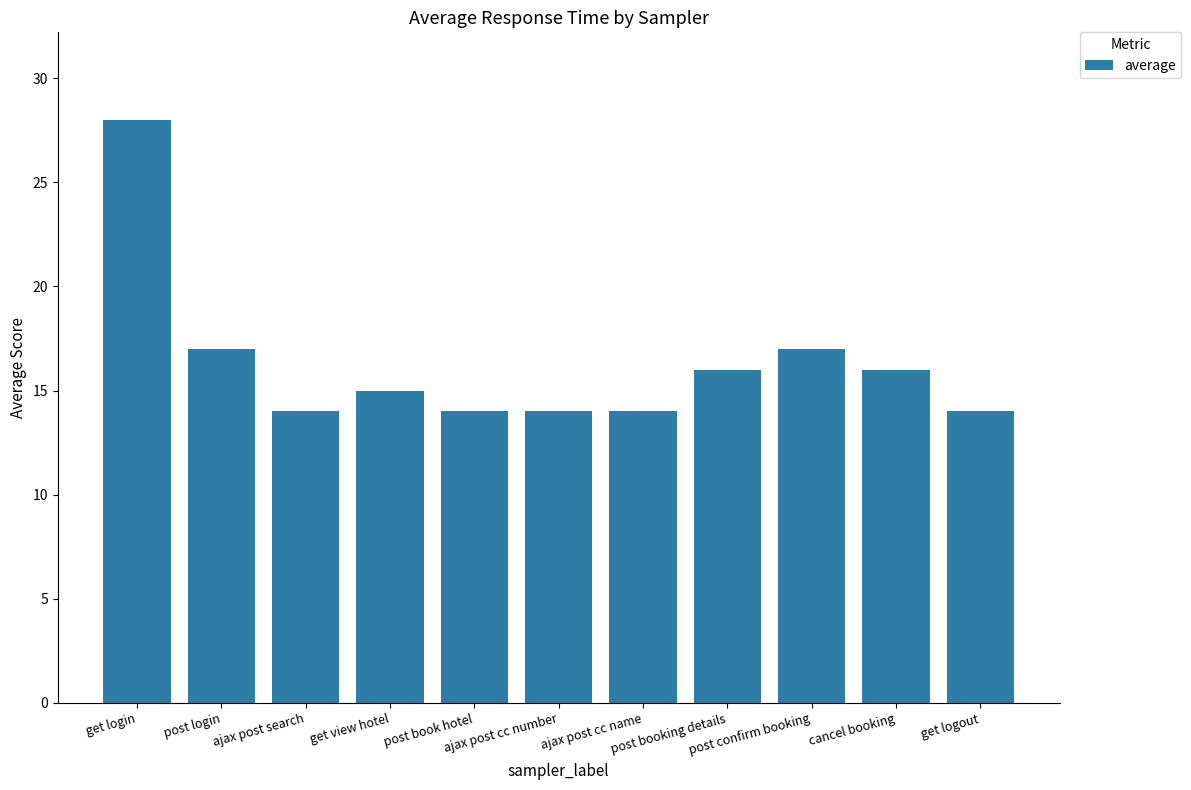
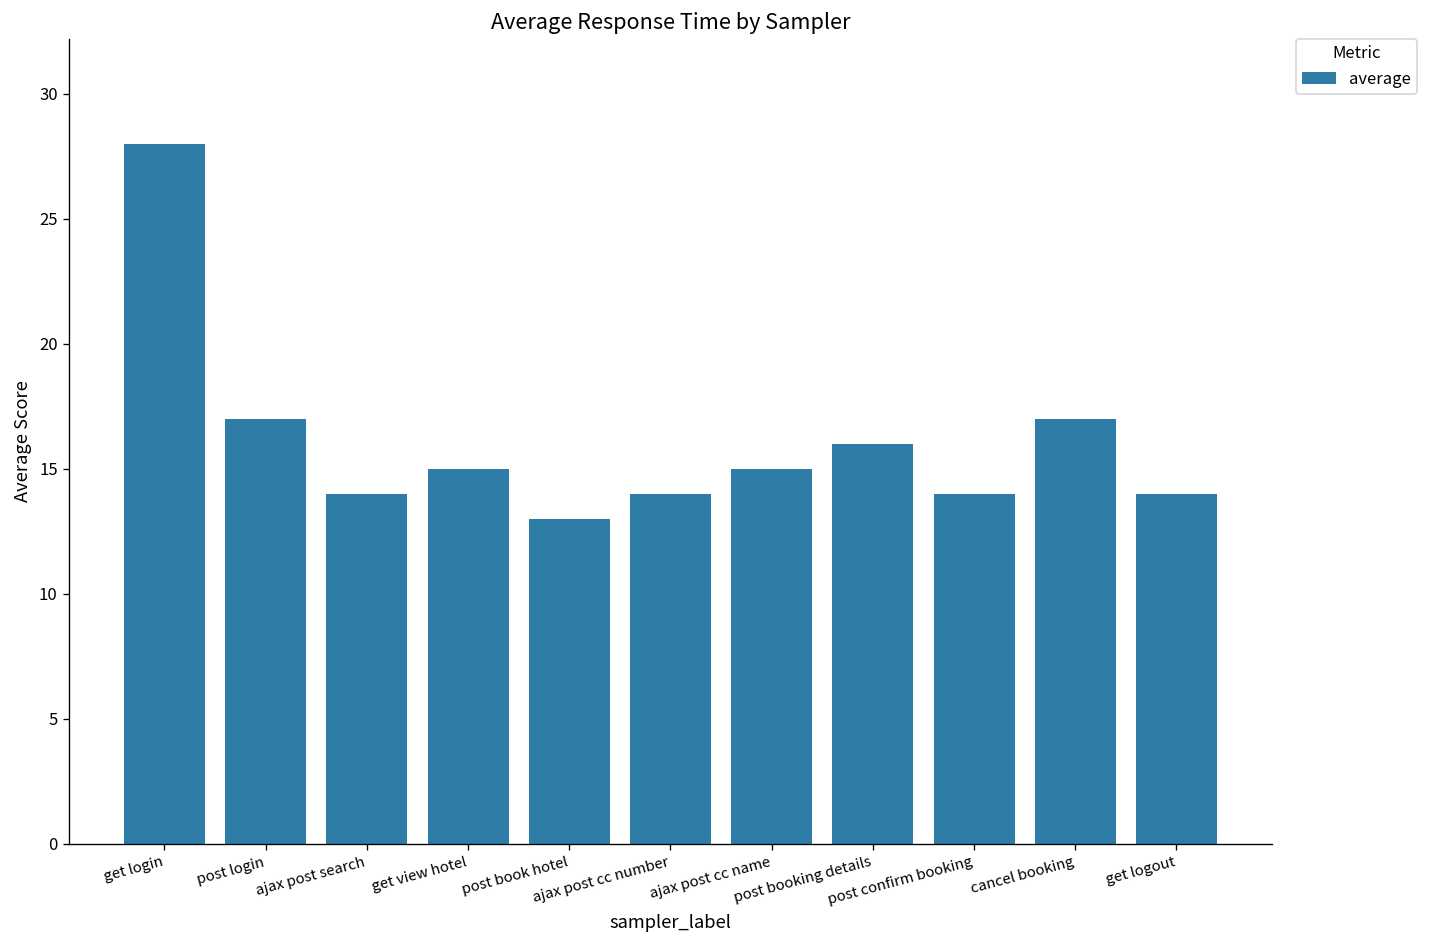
  {
    "get login": 28,
    "post login": 17,
    "ajax post search": 14,
    "get view hotel": 15,
-   "post book hotel": 14,
+   "post book hotel": 13,
    "ajax post cc number": 14,
-   "ajax post cc name": 14,
+   "ajax post cc name": 15,
    "post booking details": 16,
-   "post confirm booking": 17,
-   "cancel booking": 16,
+   "post confirm booking": 14,
+   "cancel booking": 17,
    "get logout": 14
  }
